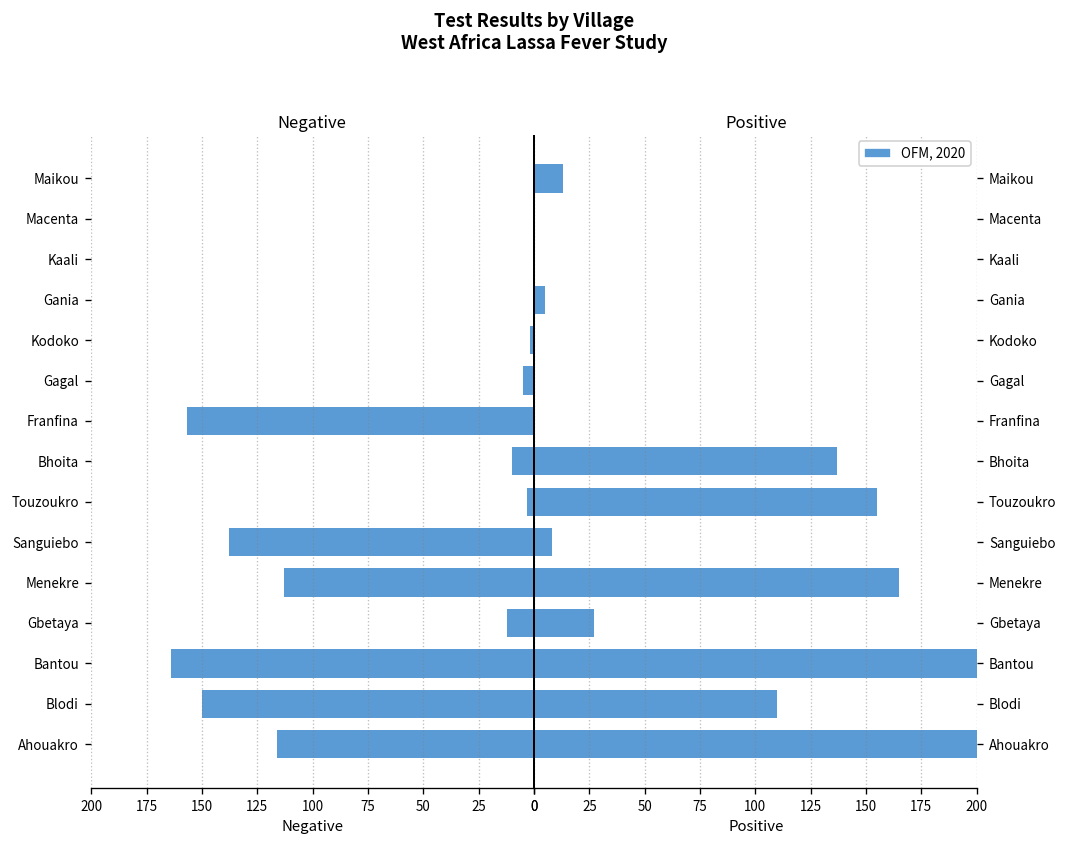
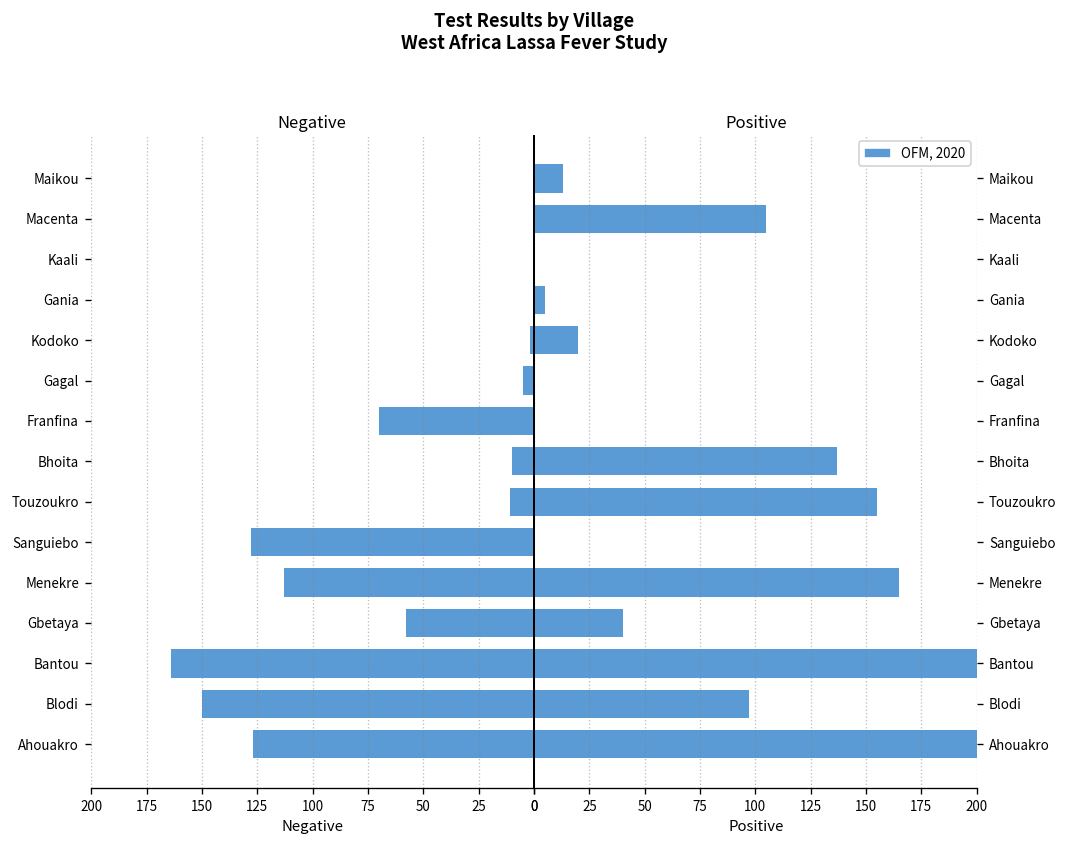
  {
    "Negative": {
      "Maikou": 0,
      "Macenta": 0,
      "Kaali": 0,
      "Gania": 0,
      "Kodoko": 2,
      "Gagal": 5,
-     "Franfina": 157,
+     "Franfina": 70,
      "Bhoita": 10,
-     "Touzoukro": 3,
-     "Sanguiebo": 138,
+     "Touzoukro": 11,
+     "Sanguiebo": 128,
      "Menekre": 113,
-     "Gbetaya": 12,
+     "Gbetaya": 58,
      "Bantou": 164,
      "Blodi": 150,
-     "Ahouakro": 116
+     "Ahouakro": 127
    },
    "Positive": {
      "Maikou": 13,
-     "Macenta": 0,
+     "Macenta": 105,
      "Kaali": 0,
      "Gania": 5,
-     "Kodoko": 0,
+     "Kodoko": 20,
      "Gagal": 0,
      "Franfina": 0,
      "Bhoita": 137,
      "Touzoukro": 155,
-     "Sanguiebo": 8,
+     "Sanguiebo": 0,
      "Menekre": 165,
-     "Gbetaya": 27,
+     "Gbetaya": 40,
      "Bantou": 201,
-     "Blodi": 110
+     "Blodi": 97
    }
  }
